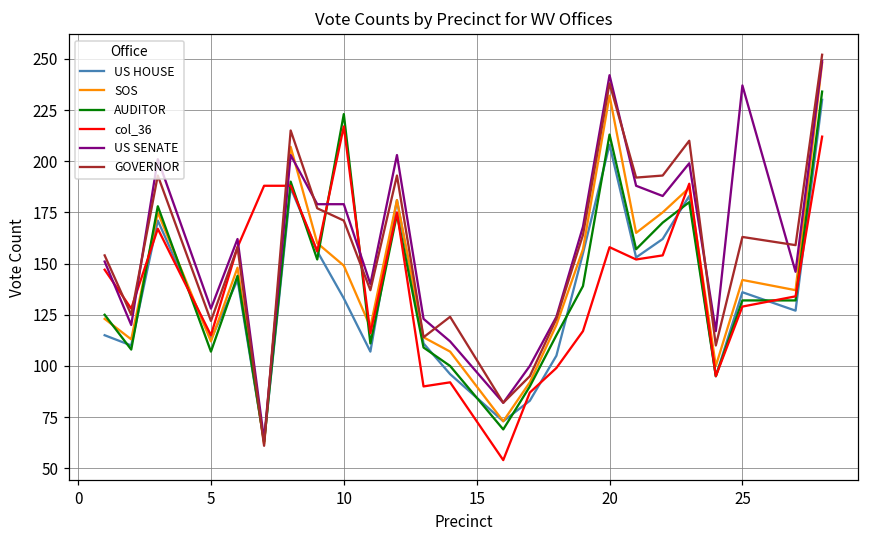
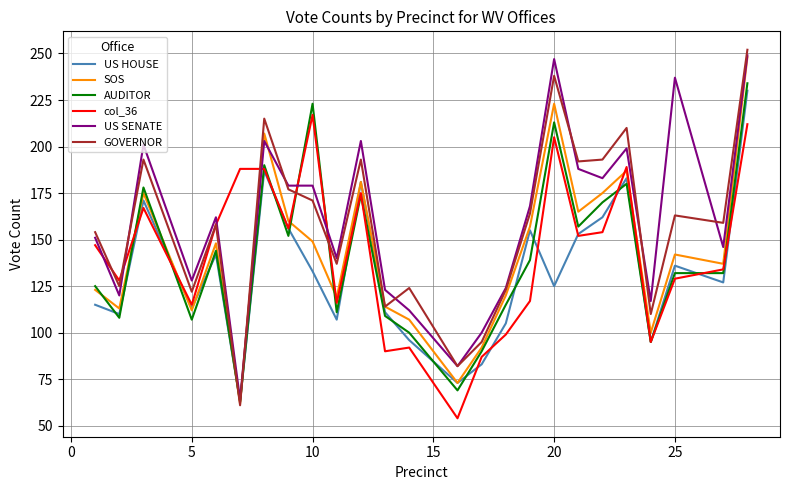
  {
    "US HOUSE": {
      "10": 133,
-     "20": 208,
+     "20": 125,
      "25": 136
    },
    "SOS": {
      "10": 149,
-     "20": 232,
+     "20": 223,
      "25": 142
    },
    "AUDITOR": {
      "5": 107,
      "10": 223,
      "20": 213,
      "25": 132
    },
    "col_36": {
      "5": 115,
      "10": 217,
-     "20": 158,
+     "20": 205,
      "25": 129
    },
    "US SENATE": {
      "5": 128,
      "10": 179,
-     "20": 242,
+     "20": 247,
      "25": 237
    },
    "GOVERNOR": {
      "5": 122,
      "10": 171,
      "20": 238,
      "25": 163
    }
  }
